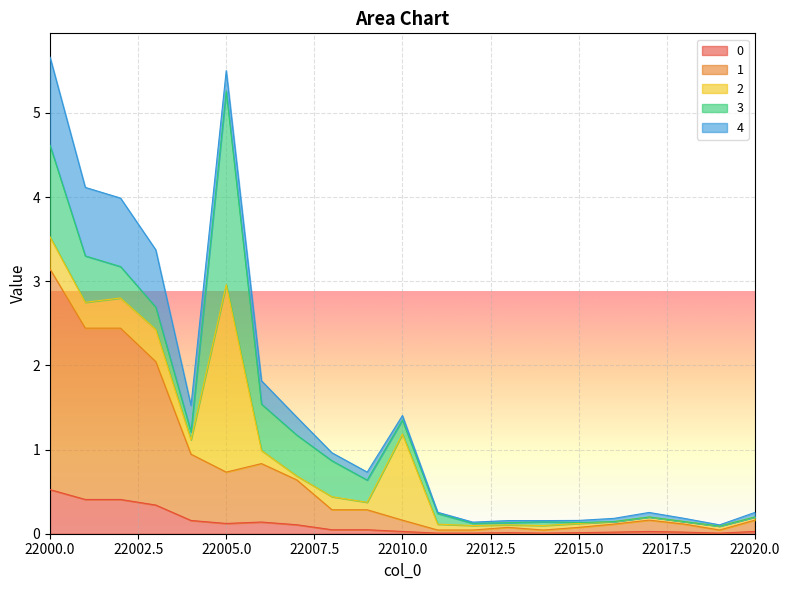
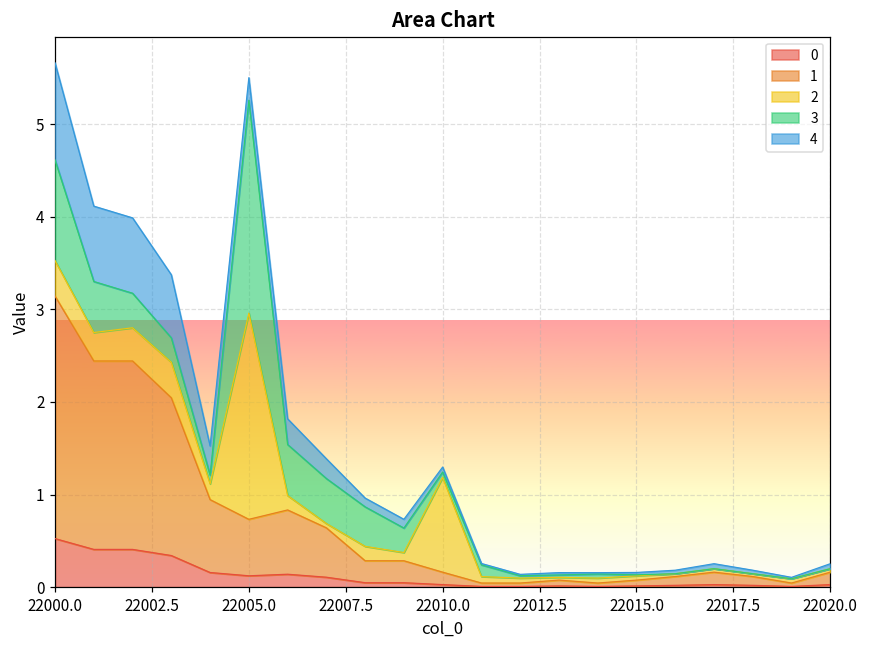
  {
    "2": {
      "22000.0": 0.4,
      "22005.0": 2.2,
      "22010.0": 1.0
    },
    "3": {
      "22000.0": 1.1,
      "22005.0": 2.3,
-     "22010.0": 0.2
+     "22010.0": 0.1
    },
    "4": {
      "22000.0": 1.0,
      "22005.0": 0.2,
      "22010.0": 0.1,
      "22020.0": 0.1
    }
  }
